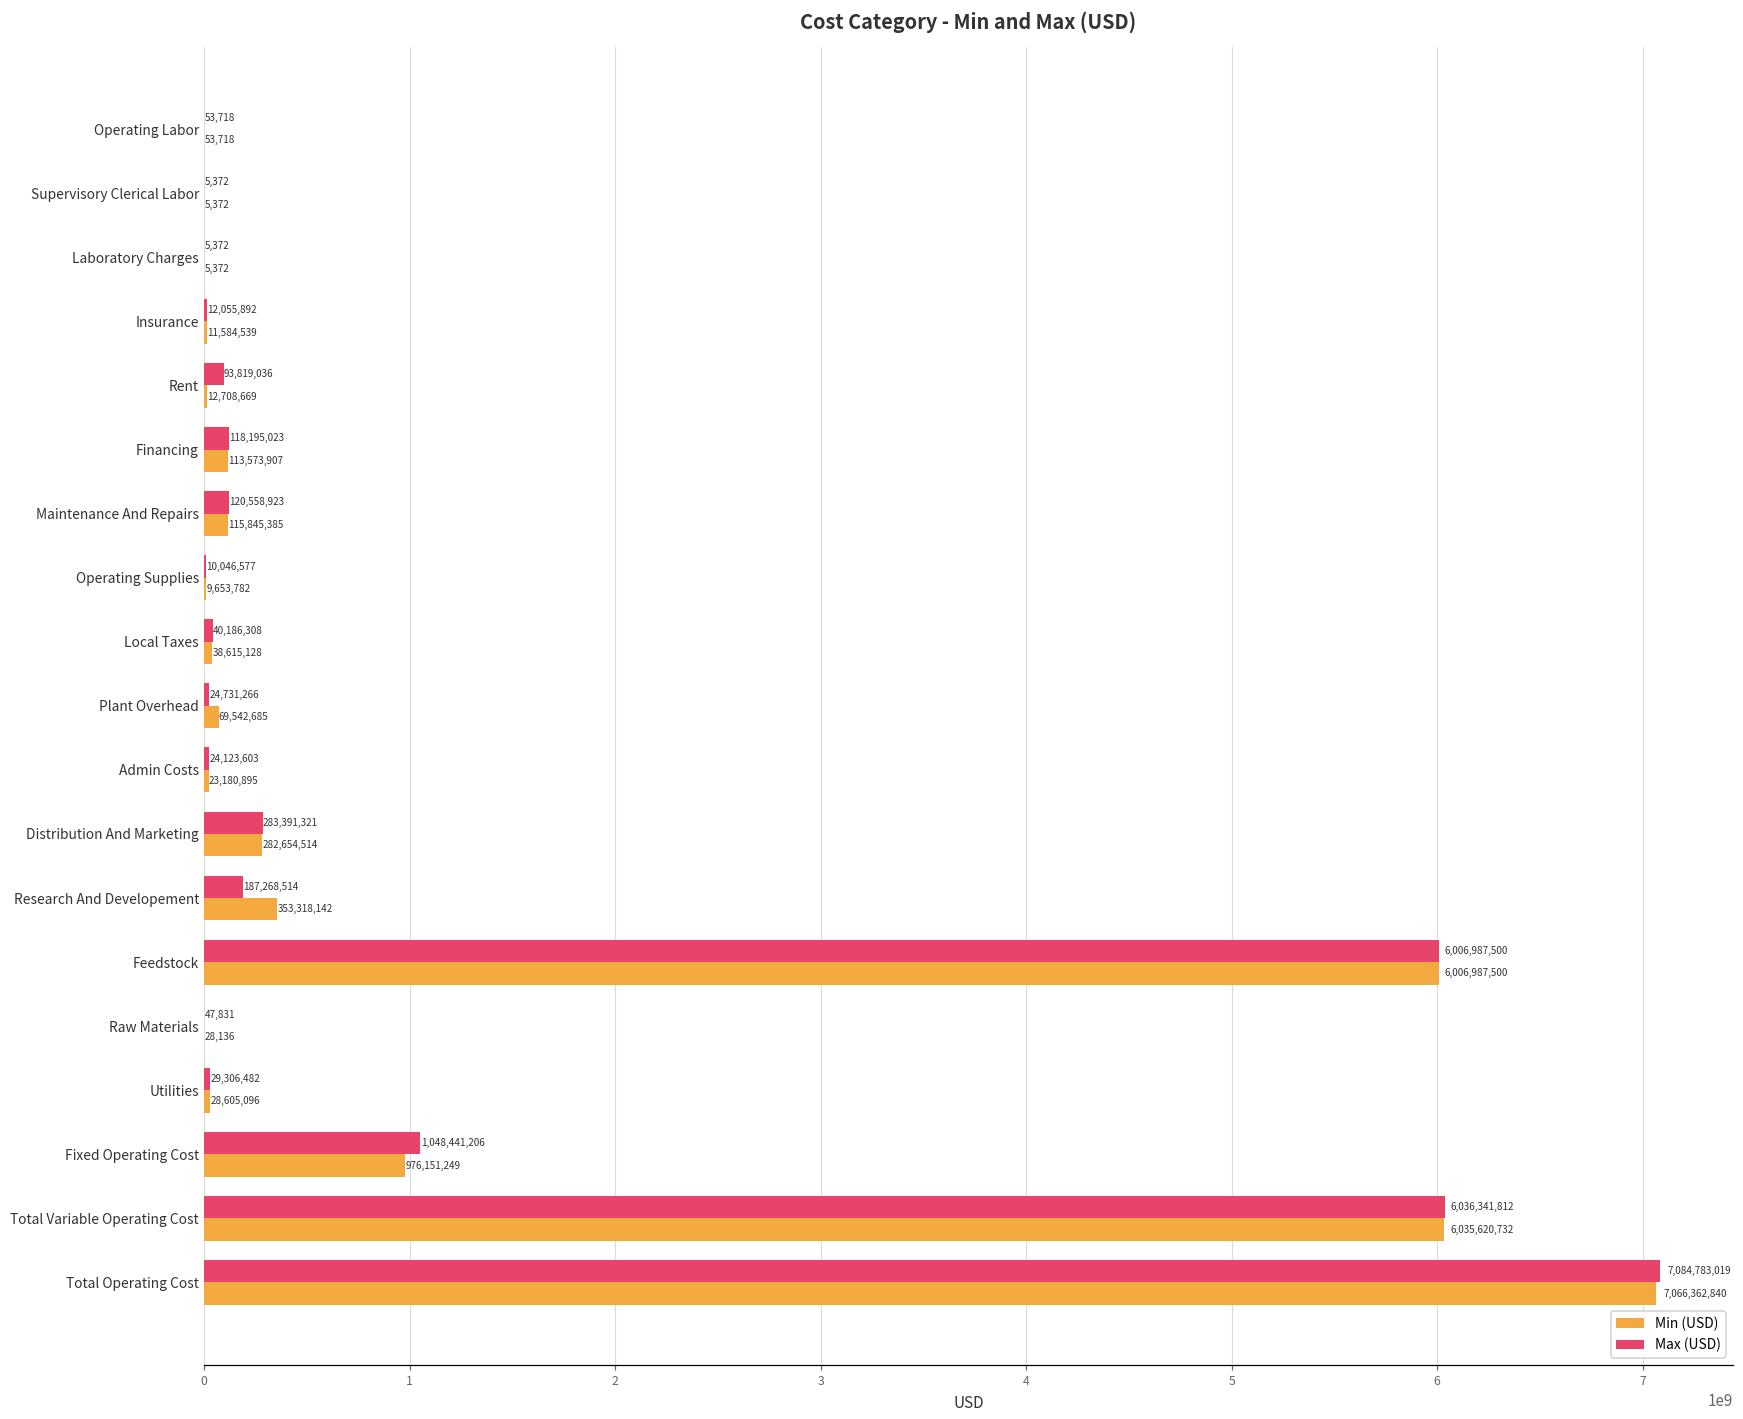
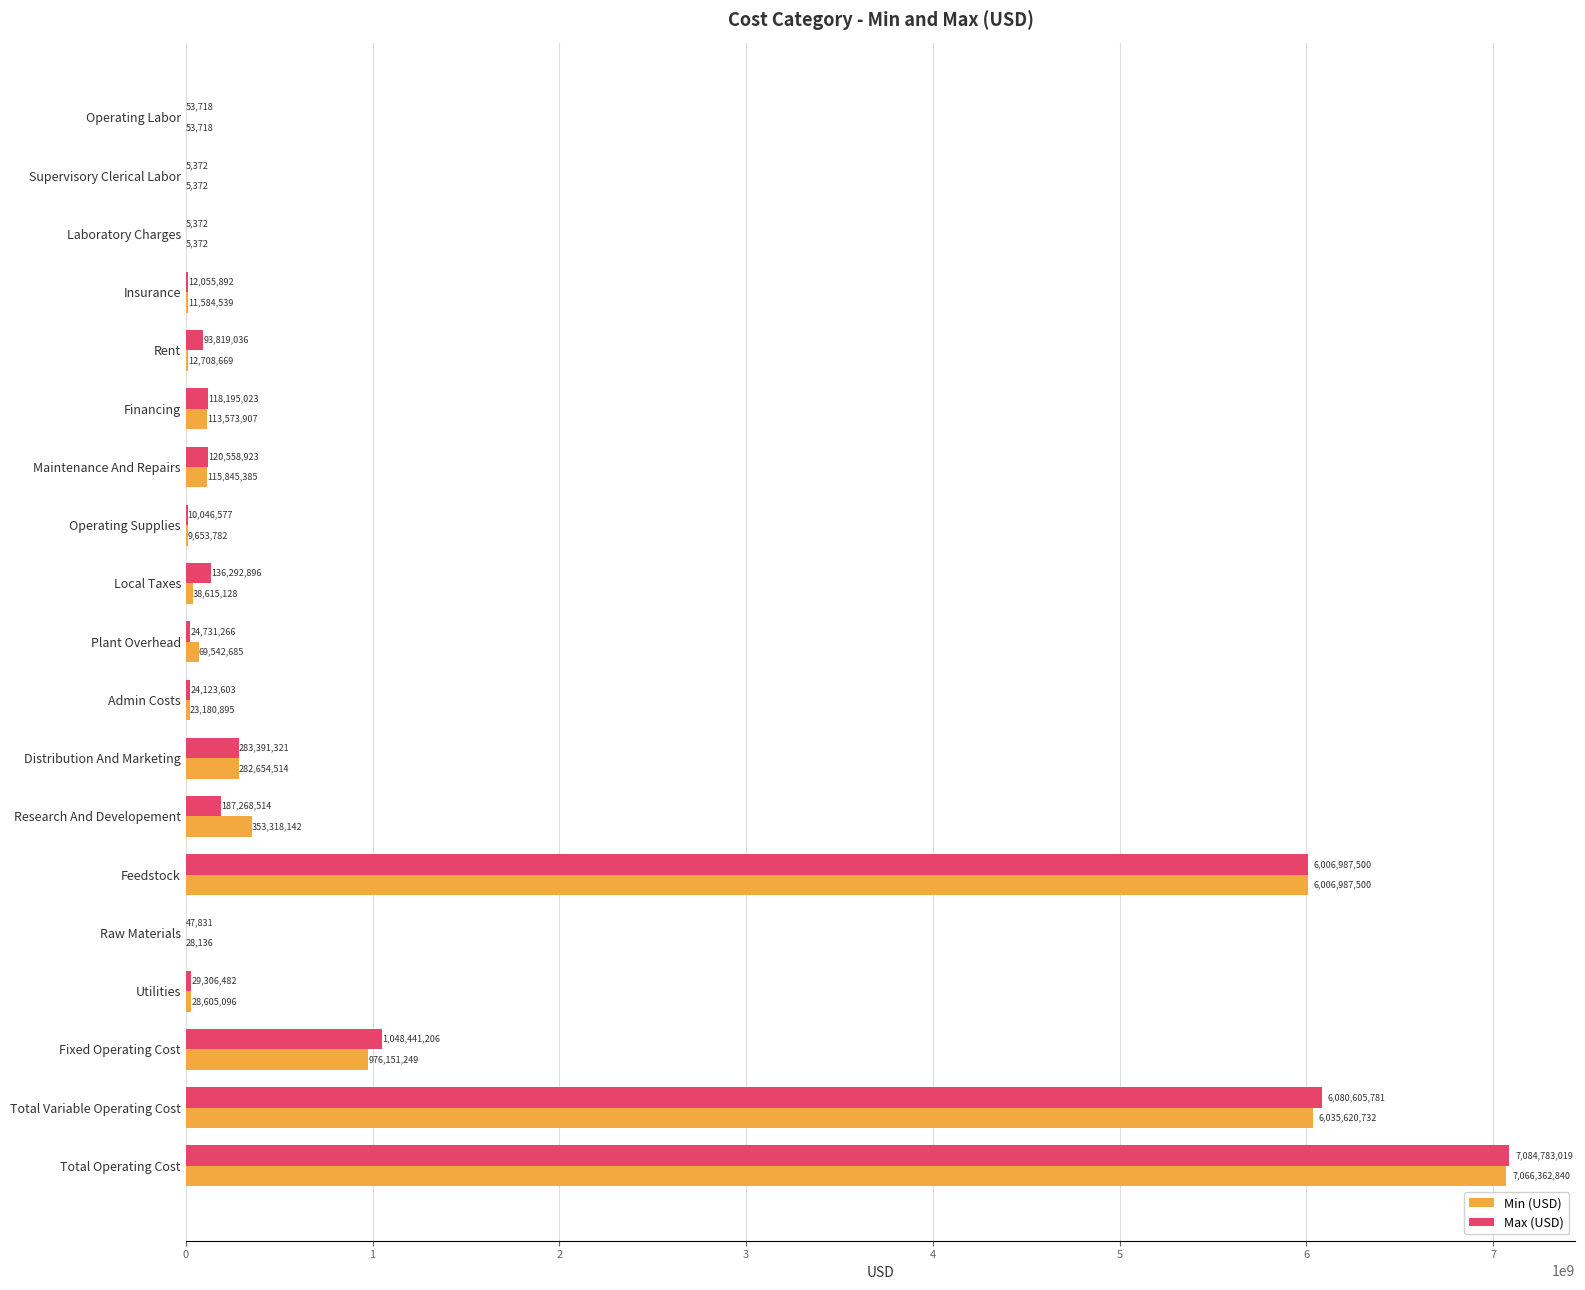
  {
    "Min (USD)": {
      "Operating Labor": "53,718",
      "Supervisory Clerical Labor": "5,372",
      "Laboratory Charges": "5,372",
      "Insurance": "11,584,539",
      "Rent": "12,708,669",
      "Financing": "113,573,907",
      "Maintenance And Repairs": "115,845,385",
      "Operating Supplies": "9,653,782",
      "Local Taxes": "38,615,128",
      "Plant Overhead": "69,542,685",
      "Admin Costs": "23,180,895",
      "Distribution And Marketing": "282,654,514",
      "Research And Developement": "353,318,142",
      "Feedstock": "6,006,987,500",
      "Raw Materials": "28,136",
      "Utilities": "28,605,096",
      "Fixed Operating Cost": "976,151,249",
      "Total Variable Operating Cost": "6,035,620,732",
      "Total Operating Cost": "7,066,362,840"
    },
    "Max (USD)": {
      "Operating Labor": "53,718",
      "Supervisory Clerical Labor": "5,372",
      "Laboratory Charges": "5,372",
      "Insurance": "12,055,892",
      "Rent": "93,819,036",
      "Financing": "118,195,023",
      "Maintenance And Repairs": "120,558,923",
      "Operating Supplies": "10,046,577",
-     "Local Taxes": "40,186,308",
+     "Local Taxes": "136,292,896",
      "Plant Overhead": "24,731,266",
      "Admin Costs": "24,123,603",
      "Distribution And Marketing": "283,391,321",
      "Research And Developement": "187,268,514",
      "Feedstock": "6,006,987,500",
      "Raw Materials": "47,831",
      "Utilities": "29,306,482",
      "Fixed Operating Cost": "1,048,441,206",
-     "Total Variable Operating Cost": "6,036,341,812",
+     "Total Variable Operating Cost": "6,080,605,781",
      "Total Operating Cost": "7,084,783,019"
    }
  }
